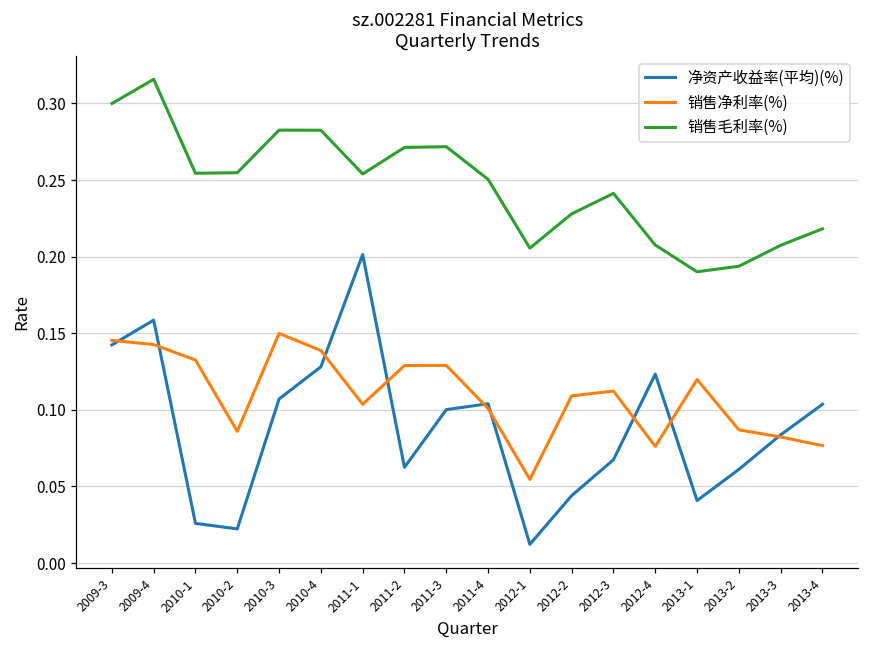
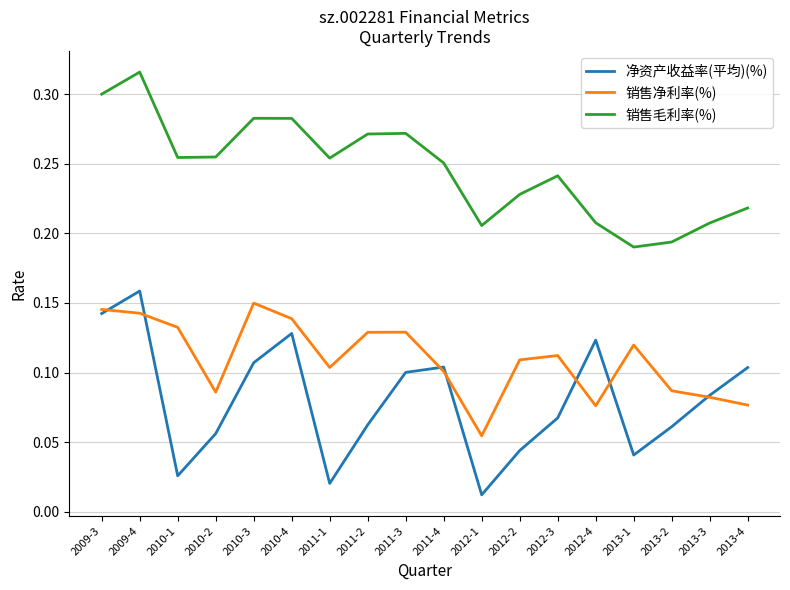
  {
    "净资产收益率(平均)(%)": {
      "2009-3": 0.142,
      "2009-4": 0.159,
      "2010-1": 0.026,
-     "2010-2": 0.022,
+     "2010-2": 0.056,
      "2010-3": 0.107,
      "2010-4": 0.128,
-     "2011-1": 0.201,
+     "2011-1": 0.020,
      "2011-2": 0.062,
      "2011-3": 0.100,
      "2011-4": 0.104,
      "2012-1": 0.012,
      "2012-2": 0.044,
      "2012-3": 0.067,
      "2012-4": 0.123,
      "2013-1": 0.041,
      "2013-2": 0.061,
      "2013-4": 0.104
    },
    "销售净利率(%)": {
      "2009-3": 0.145,
      "2009-4": 0.143,
      "2010-1": 0.132,
      "2010-2": 0.086,
      "2010-3": 0.150,
      "2010-4": 0.139,
      "2011-1": 0.104,
      "2011-2": 0.129,
      "2011-3": 0.129,
      "2011-4": 0.101,
      "2012-1": 0.055,
      "2012-2": 0.109,
      "2012-3": 0.112,
      "2012-4": 0.076,
      "2013-1": 0.120,
      "2013-2": 0.087,
      "2013-4": 0.077
    },
    "销售毛利率(%)": {
      "2009-3": 0.300,
      "2009-4": 0.316,
      "2010-1": 0.254,
      "2010-2": 0.255,
      "2010-3": 0.283,
      "2010-4": 0.283,
      "2011-1": 0.254,
      "2011-2": 0.271,
      "2011-3": 0.272,
      "2011-4": 0.250,
      "2012-1": 0.206,
      "2012-2": 0.228,
      "2012-3": 0.241,
      "2012-4": 0.208,
      "2013-1": 0.190,
      "2013-2": 0.194,
      "2013-3": 0.207,
      "2013-4": 0.218
    }
  }
